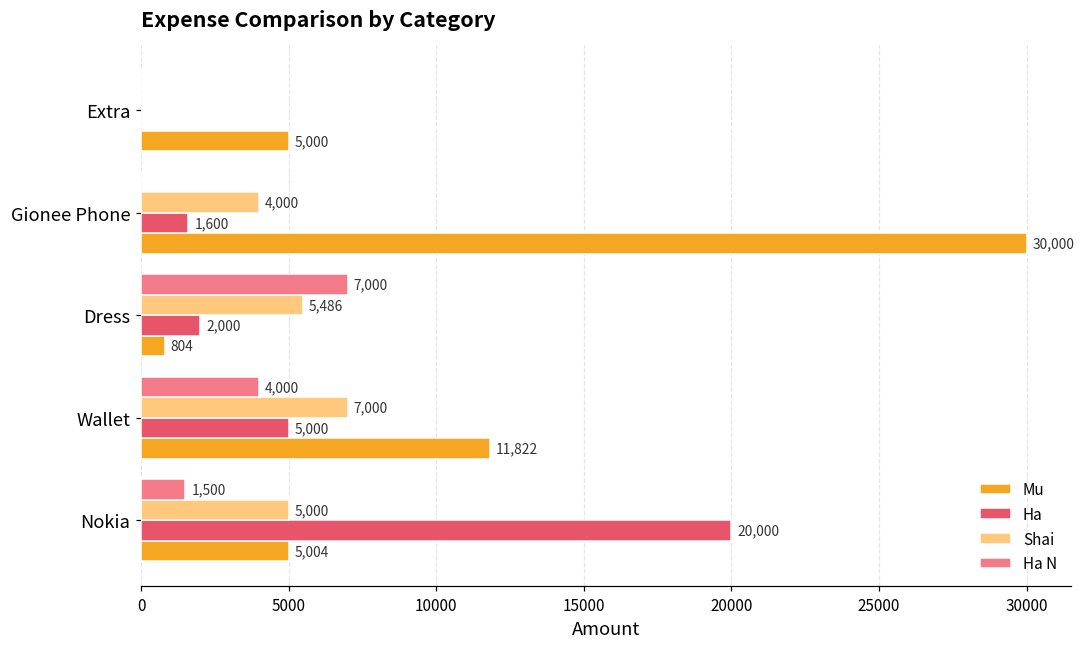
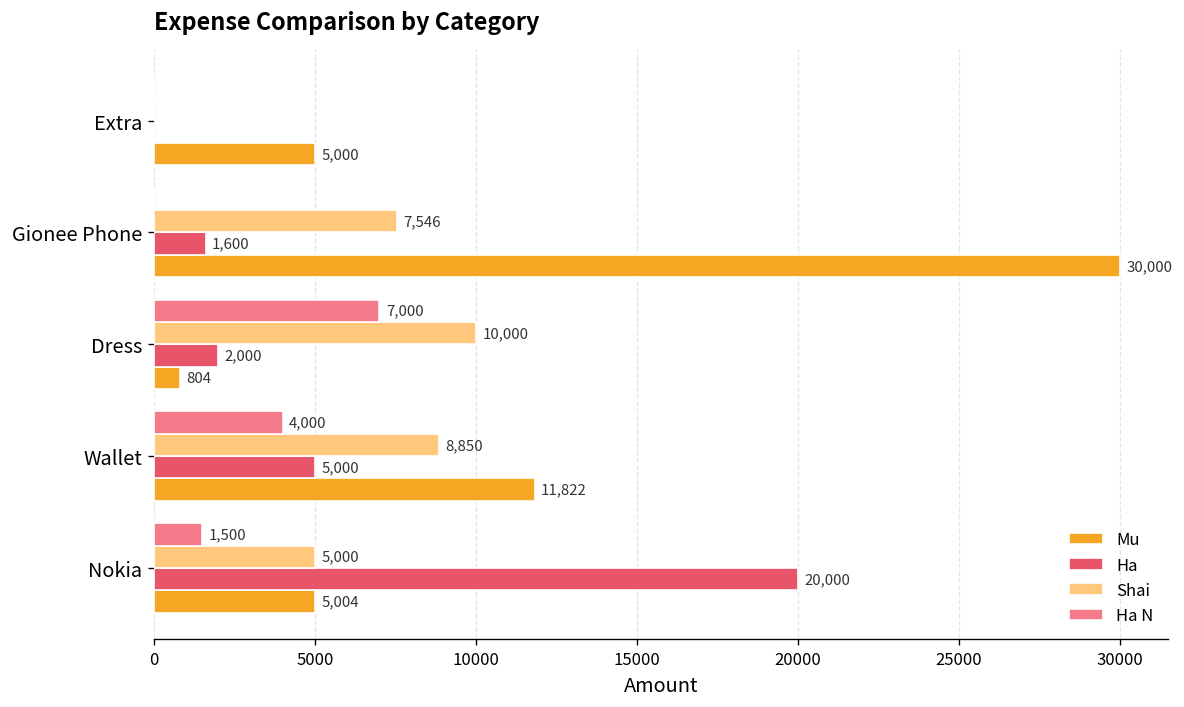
  {
    "Mu": {
      "Extra": "5,000",
      "Gionee Phone": "30,000",
      "Dress": "804",
      "Wallet": "11,822",
      "Nokia": "5,004"
    },
    "Shai": {
-     "Gionee Phone": "4,000",
-     "Dress": "5,486",
-     "Wallet": "7,000",
+     "Gionee Phone": "7,546",
+     "Dress": "10,000",
+     "Wallet": "8,850",
      "Nokia": "5,000"
    }
  }
